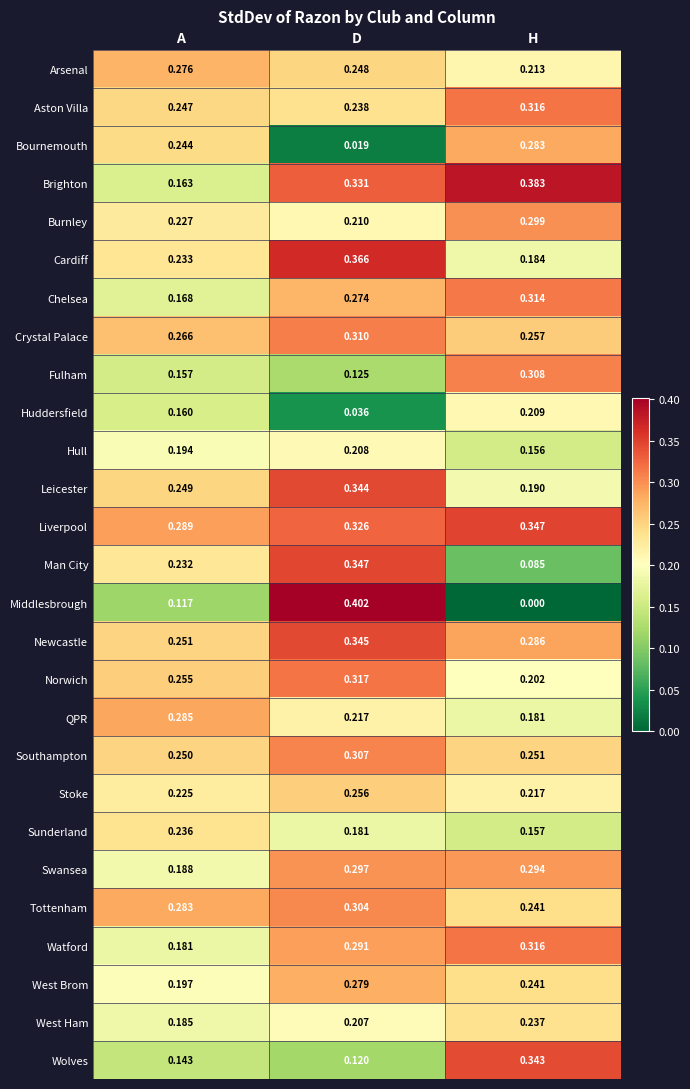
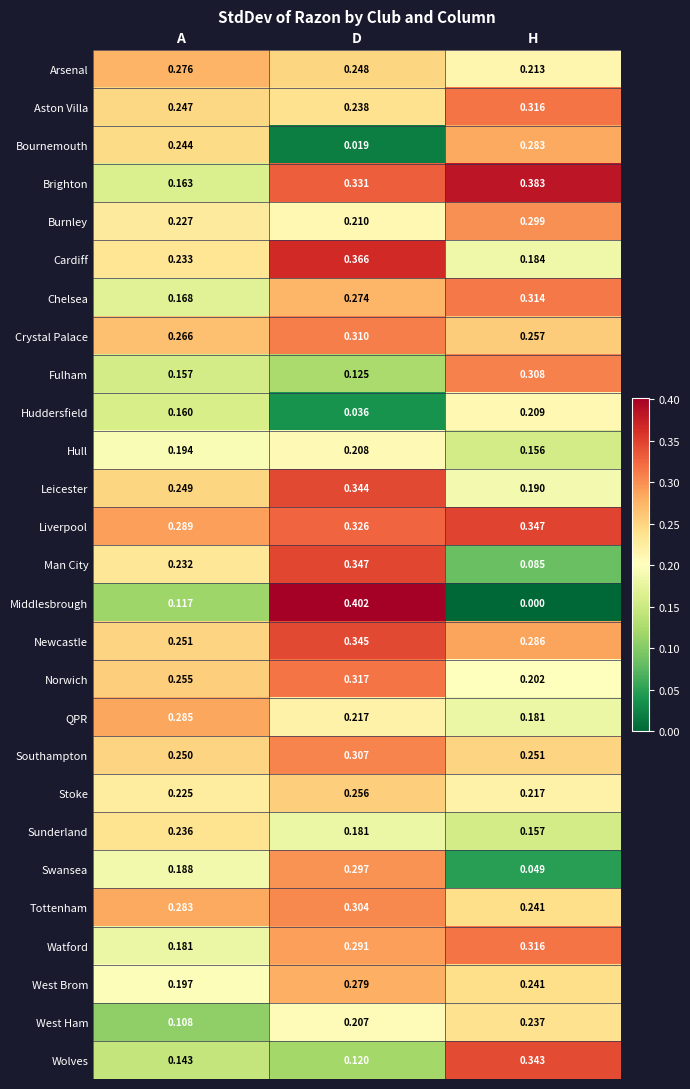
  {
    "Arsenal": {
      "A": 0.276,
      "D": 0.248,
      "H": 0.213
    },
    "Aston Villa": {
      "A": 0.247,
      "D": 0.238,
      "H": 0.316
    },
    "Bournemouth": {
      "A": 0.244,
      "D": 0.019,
      "H": 0.283
    },
    "Brighton": {
      "A": 0.163,
      "D": 0.331,
      "H": 0.383
    },
    "Burnley": {
      "A": 0.227,
      "D": 0.210,
      "H": 0.299
    },
    "Cardiff": {
      "A": 0.233,
      "D": 0.366,
      "H": 0.184
    },
    "Chelsea": {
      "A": 0.168,
      "D": 0.274,
      "H": 0.314
    },
    "Crystal Palace": {
      "A": 0.266,
      "D": 0.310,
      "H": 0.257
    },
    "Fulham": {
      "A": 0.157,
      "D": 0.125,
      "H": 0.308
    },
    "Huddersfield": {
      "A": 0.160,
      "D": 0.036,
      "H": 0.209
    },
    "Hull": {
      "A": 0.194,
      "D": 0.208,
      "H": 0.156
    },
    "Leicester": {
      "A": 0.249,
      "D": 0.344,
      "H": 0.190
    },
    "Liverpool": {
      "A": 0.289,
      "D": 0.326,
      "H": 0.347
    },
    "Man City": {
      "A": 0.232,
      "D": 0.347,
      "H": 0.085
    },
    "Middlesbrough": {
      "A": 0.117,
      "D": 0.402,
      "H": 0.000
    },
    "Newcastle": {
      "A": 0.251,
      "D": 0.345,
      "H": 0.286
    },
    "Norwich": {
      "A": 0.255,
      "D": 0.317,
      "H": 0.202
    },
    "QPR": {
      "A": 0.285,
      "D": 0.217,
      "H": 0.181
    },
    "Southampton": {
      "A": 0.250,
      "D": 0.307,
      "H": 0.251
    },
    "Stoke": {
      "A": 0.225,
      "D": 0.256,
      "H": 0.217
    },
    "Sunderland": {
      "A": 0.236,
      "D": 0.181,
      "H": 0.157
    },
    "Swansea": {
      "A": 0.188,
      "D": 0.297,
-     "H": 0.294
+     "H": 0.049
    },
    "Tottenham": {
      "A": 0.283,
      "D": 0.304,
      "H": 0.241
    },
    "Watford": {
      "A": 0.181,
      "D": 0.291,
      "H": 0.316
    },
    "West Brom": {
      "A": 0.197,
      "D": 0.279,
      "H": 0.241
    },
    "West Ham": {
-     "A": 0.185,
+     "A": 0.108,
      "D": 0.207,
      "H": 0.237
    },
    "Wolves": {
      "A": 0.143,
      "D": 0.120,
      "H": 0.343
    }
  }
